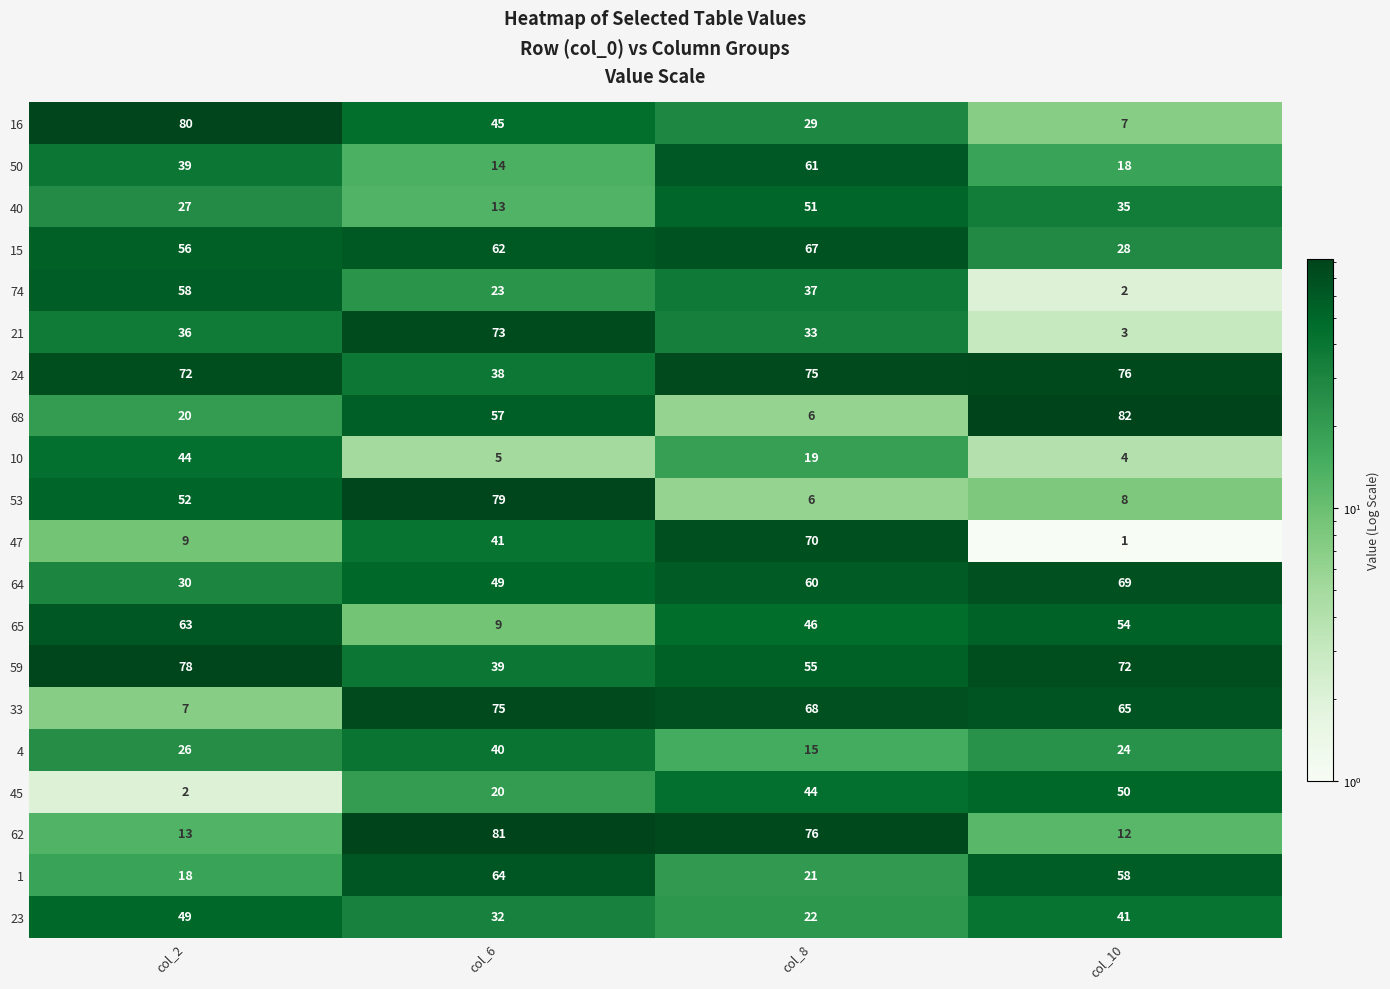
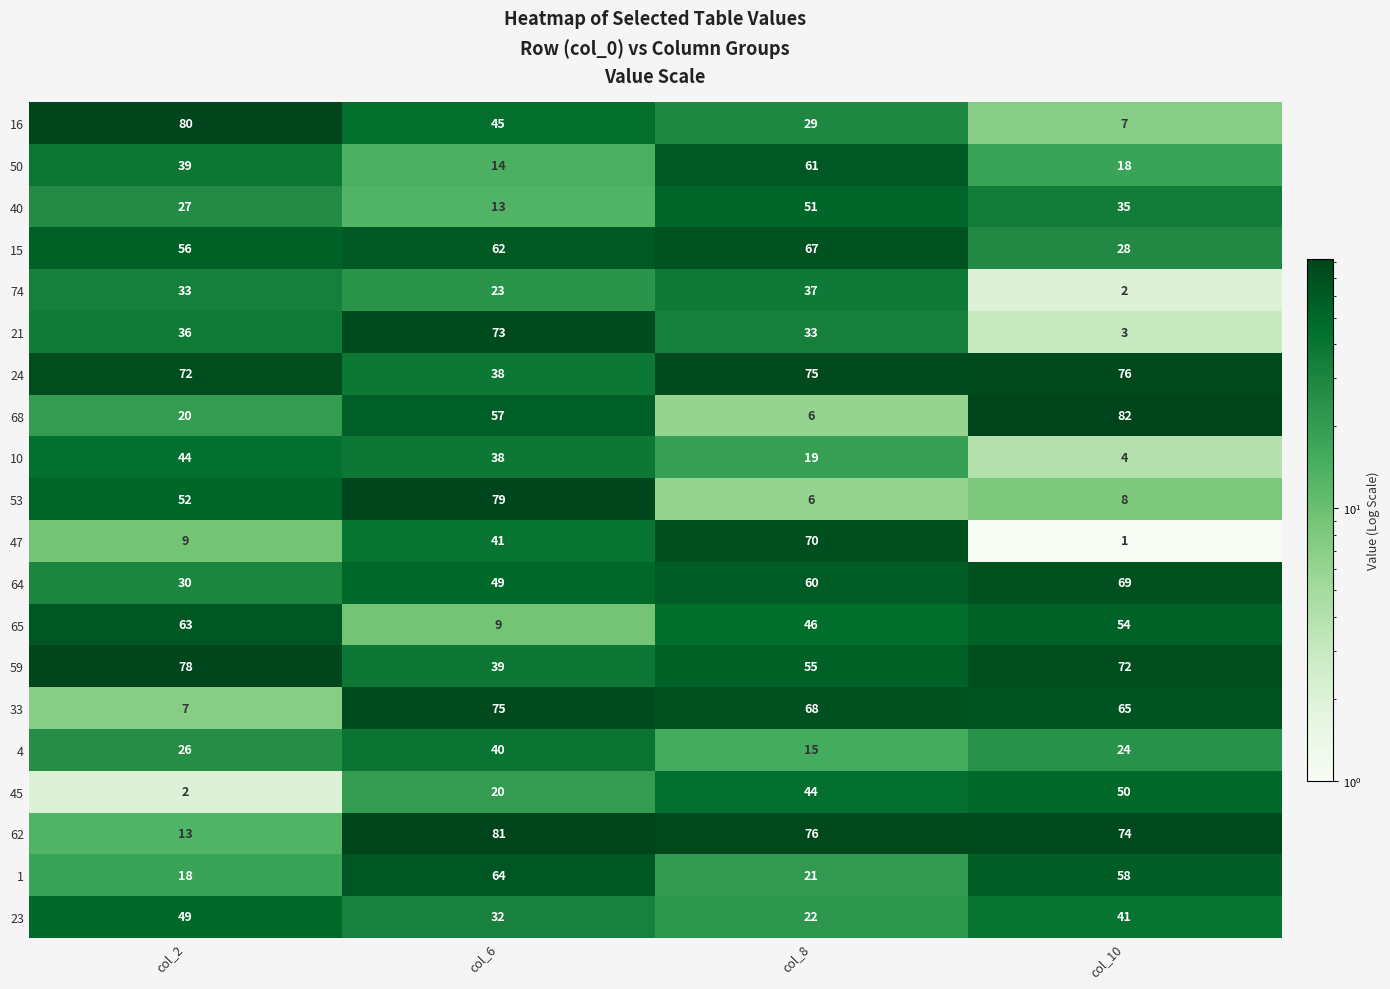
  {
    "16": {
      "col_2": 80,
      "col_6": 45,
      "col_8": 29,
      "col_10": 7
    },
    "50": {
      "col_2": 39,
      "col_6": 14,
      "col_8": 61,
      "col_10": 18
    },
    "40": {
      "col_2": 27,
      "col_6": 13,
      "col_8": 51,
      "col_10": 35
    },
    "15": {
      "col_2": 56,
      "col_6": 62,
      "col_8": 67,
      "col_10": 28
    },
    "74": {
-     "col_2": 58,
+     "col_2": 33,
      "col_6": 23,
      "col_8": 37,
      "col_10": 2
    },
    "21": {
      "col_2": 36,
      "col_6": 73,
      "col_8": 33,
      "col_10": 3
    },
    "24": {
      "col_2": 72,
      "col_6": 38,
      "col_8": 75,
      "col_10": 76
    },
    "68": {
      "col_2": 20,
      "col_6": 57,
      "col_8": 6,
      "col_10": 82
    },
    "10": {
      "col_2": 44,
-     "col_6": 5,
+     "col_6": 38,
      "col_8": 19,
      "col_10": 4
    },
    "53": {
      "col_2": 52,
      "col_6": 79,
      "col_8": 6,
      "col_10": 8
    },
    "47": {
      "col_2": 9,
      "col_6": 41,
      "col_8": 70,
      "col_10": 1
    },
    "64": {
      "col_2": 30,
      "col_6": 49,
      "col_8": 60,
      "col_10": 69
    },
    "65": {
      "col_2": 63,
      "col_6": 9,
      "col_8": 46,
      "col_10": 54
    },
    "59": {
      "col_2": 78,
      "col_6": 39,
      "col_8": 55,
      "col_10": 72
    },
    "33": {
      "col_2": 7,
      "col_6": 75,
      "col_8": 68,
      "col_10": 65
    },
    "4": {
      "col_2": 26,
      "col_6": 40,
      "col_8": 15,
      "col_10": 24
    },
    "45": {
      "col_2": 2,
      "col_6": 20,
      "col_8": 44,
      "col_10": 50
    },
    "62": {
      "col_2": 13,
      "col_6": 81,
      "col_8": 76,
-     "col_10": 12
+     "col_10": 74
    },
    "1": {
      "col_2": 18,
      "col_6": 64,
      "col_8": 21,
      "col_10": 58
    },
    "23": {
      "col_2": 49,
      "col_6": 32,
      "col_8": 22,
      "col_10": 41
    }
  }
